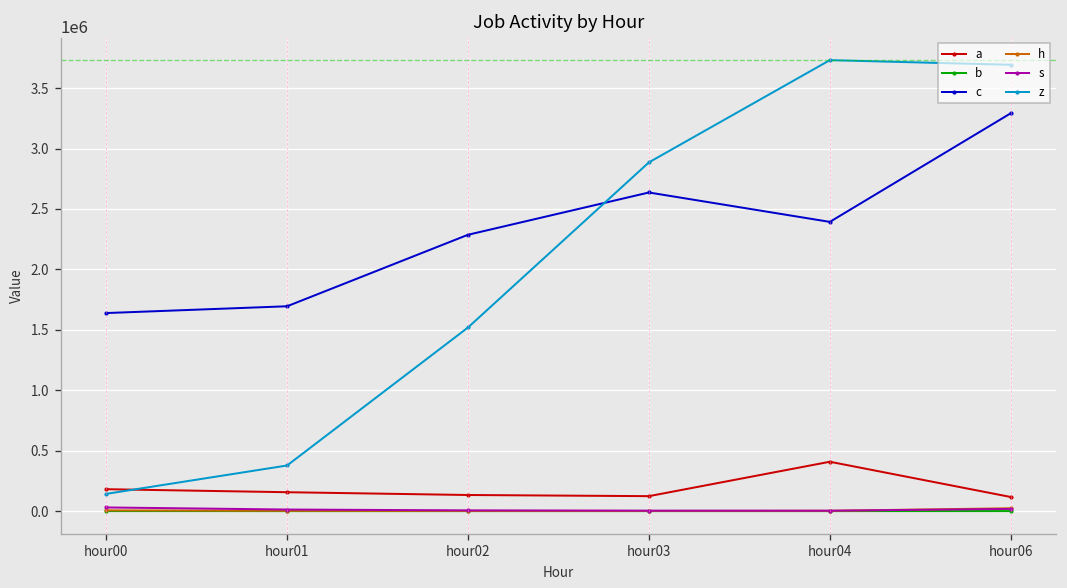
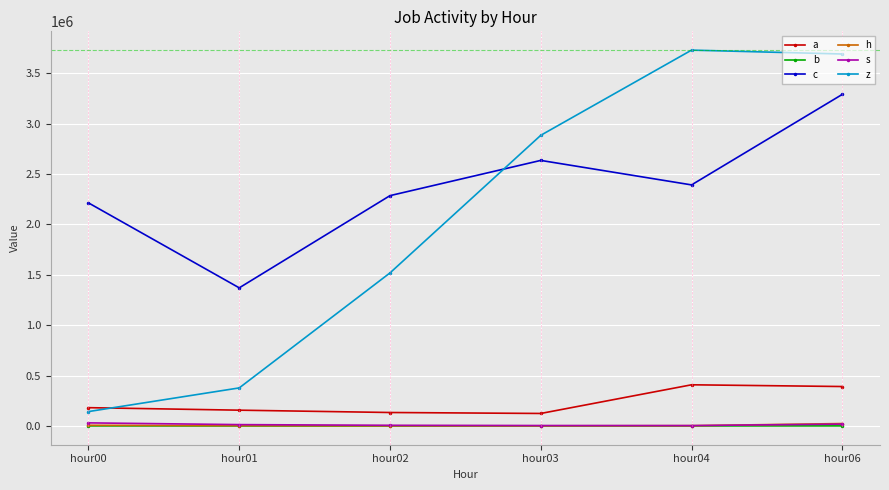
  {
    "a": {
      "hour00": 180000,
      "hour01": 160000,
      "hour02": 130000,
      "hour03": 120000,
      "hour04": 410000,
-     "hour06": 120000
+     "hour06": 390000
    },
    "c": {
-     "hour00": 1640000,
-     "hour01": 1690000,
+     "hour00": 2210000,
+     "hour01": 1370000,
      "hour02": 2290000,
      "hour03": 2640000,
      "hour04": 2390000,
      "hour06": 3290000
    },
    "z": {
      "hour00": 140000,
      "hour01": 380000,
      "hour02": 1520000,
      "hour03": 2890000,
      "hour04": 3730000
    }
  }
